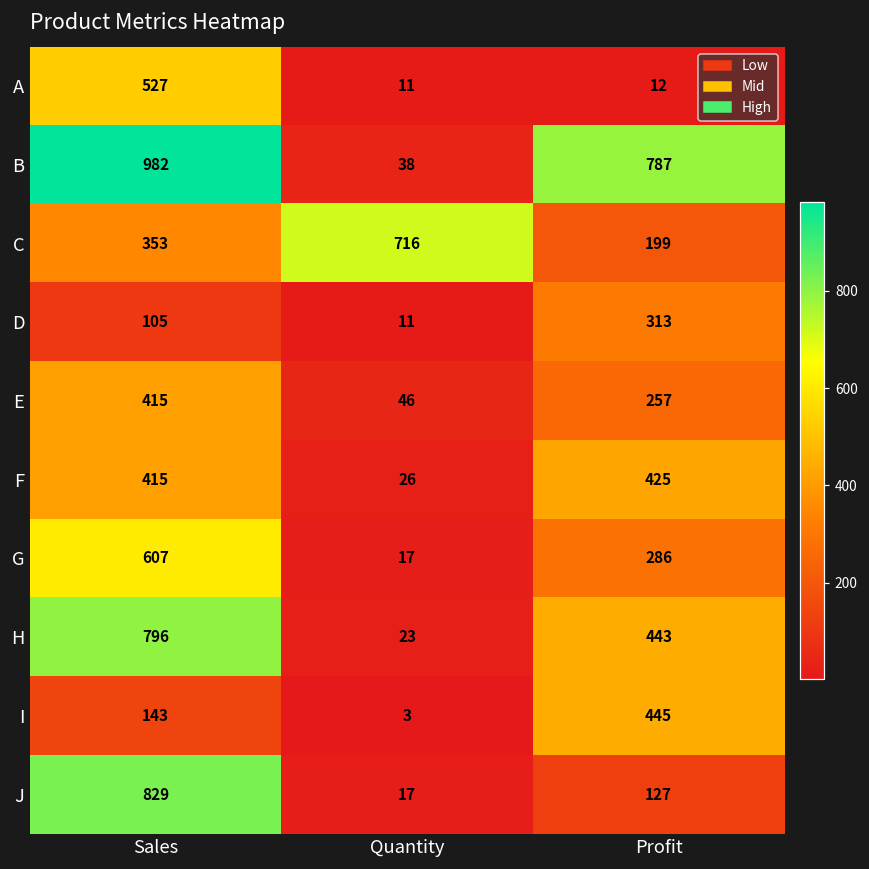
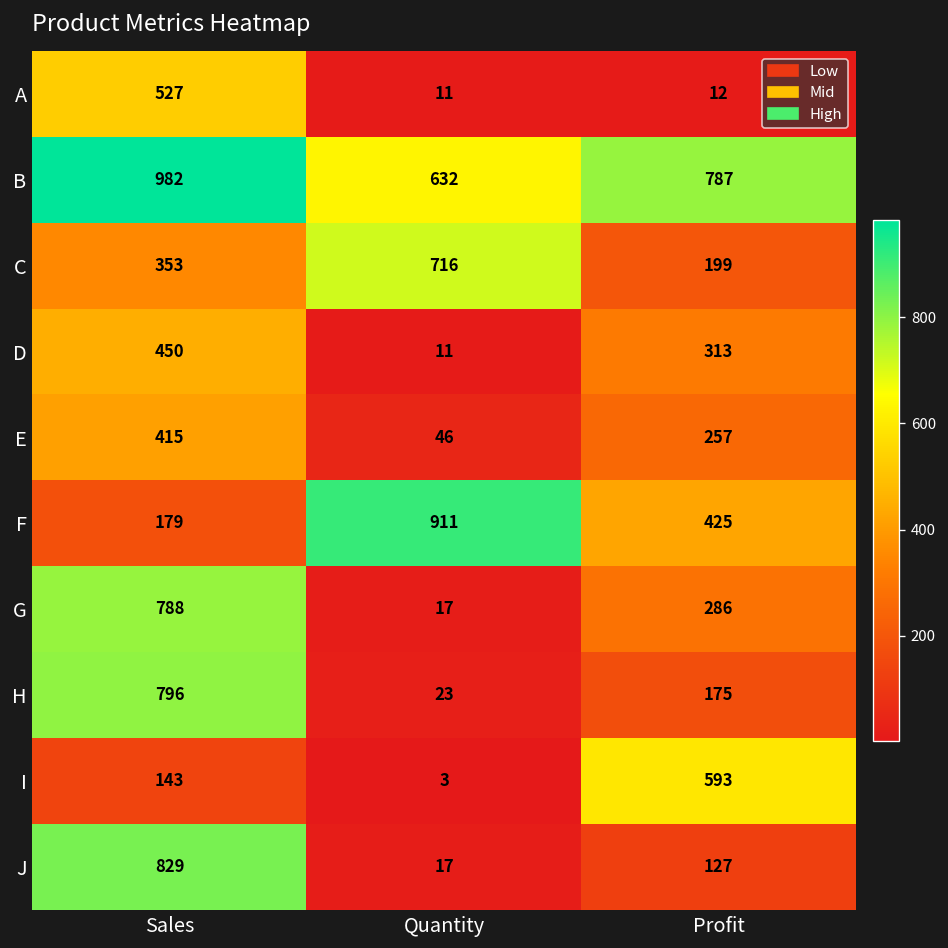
  {
    "A": {
      "Sales": 527,
      "Quantity": 11,
      "Profit": 12
    },
    "B": {
      "Sales": 982,
-     "Quantity": 38,
+     "Quantity": 632,
      "Profit": 787
    },
    "C": {
      "Sales": 353,
      "Quantity": 716,
      "Profit": 199
    },
    "D": {
-     "Sales": 105,
+     "Sales": 450,
      "Quantity": 11,
      "Profit": 313
    },
    "E": {
      "Sales": 415,
      "Quantity": 46,
      "Profit": 257
    },
    "F": {
-     "Sales": 415,
-     "Quantity": 26,
+     "Sales": 179,
+     "Quantity": 911,
      "Profit": 425
    },
    "G": {
-     "Sales": 607,
+     "Sales": 788,
      "Quantity": 17,
      "Profit": 286
    },
    "H": {
      "Sales": 796,
      "Quantity": 23,
-     "Profit": 443
+     "Profit": 175
    },
    "I": {
      "Sales": 143,
      "Quantity": 3,
-     "Profit": 445
+     "Profit": 593
    },
    "J": {
      "Sales": 829,
      "Quantity": 17,
      "Profit": 127
    }
  }
